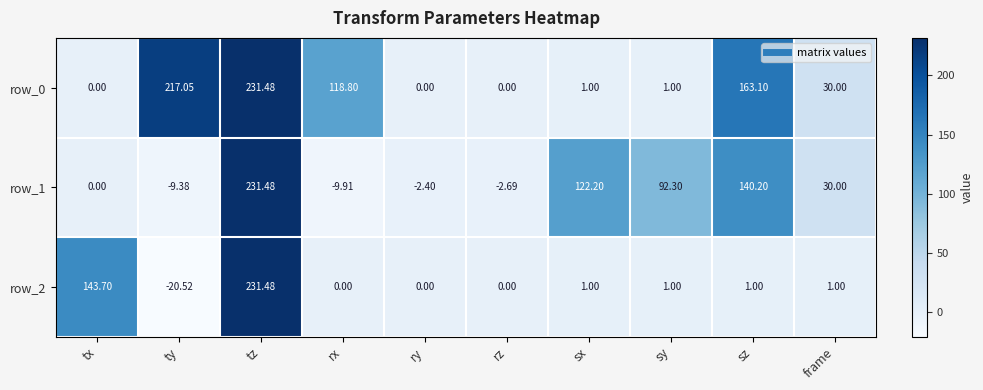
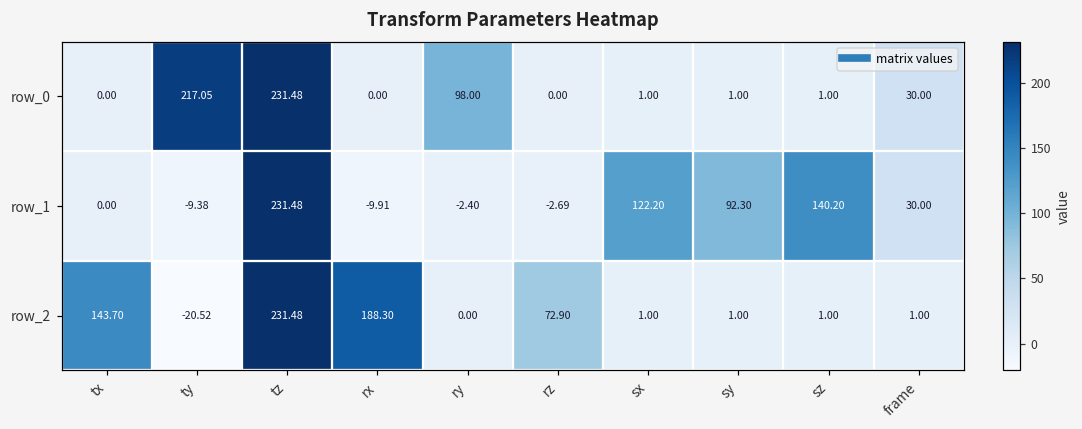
  {
    "row_0": {
      "tx": 0.00,
      "ty": 217.05,
      "tz": 231.48,
-     "rx": 118.80,
-     "ry": 0.00,
+     "rx": 0.00,
+     "ry": 98.00,
      "rz": 0.00,
      "sx": 1.00,
      "sy": 1.00,
-     "sz": 163.10,
+     "sz": 1.00,
      "frame": 30.00
    },
    "row_1": {
      "tx": 0.00,
      "ty": -9.38,
      "tz": 231.48,
      "rx": -9.91,
      "ry": -2.40,
      "rz": -2.69,
      "sx": 122.20,
      "sy": 92.30,
      "sz": 140.20,
      "frame": 30.00
    },
    "row_2": {
      "tx": 143.70,
      "ty": -20.52,
      "tz": 231.48,
-     "rx": 0.00,
+     "rx": 188.30,
      "ry": 0.00,
-     "rz": 0.00,
+     "rz": 72.90,
      "sx": 1.00,
      "sy": 1.00,
      "sz": 1.00,
      "frame": 1.00
    }
  }
